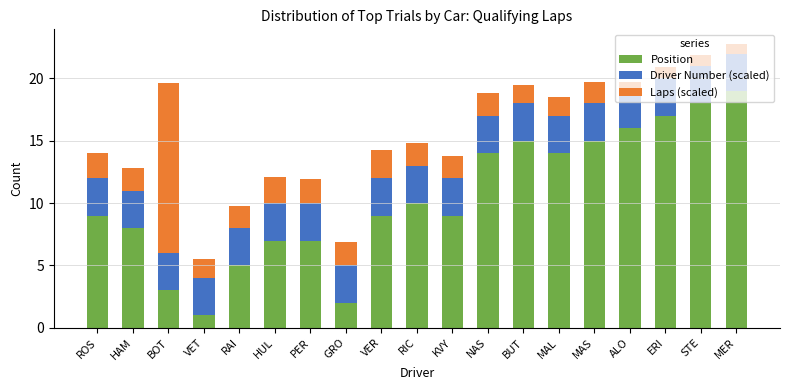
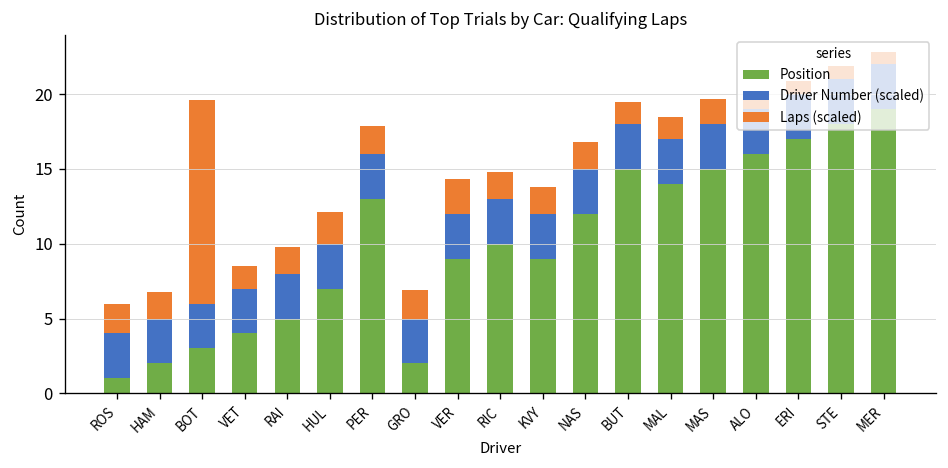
  {
    "Position": {
-     "ROS": 9,
-     "HAM": 8,
+     "ROS": 1,
+     "HAM": 2,
      "BOT": 3,
-     "VET": 1,
+     "VET": 4,
      "RAI": 5,
      "HUL": 7,
-     "PER": 7,
+     "PER": 13,
      "GRO": 2,
      "VER": 9,
      "RIC": 10,
      "KVY": 9,
-     "NAS": 14,
+     "NAS": 12,
      "BUT": 15,
      "MAL": 14,
      "MAS": 15,
      "ALO": 16,
      "ERI": 17,
      "STE": 18
    },
    "Driver Number (scaled)": {
      "ROS": 3,
      "HAM": 3,
      "BOT": 3,
      "VET": 3,
      "RAI": 3,
      "HUL": 3,
      "PER": 3,
      "GRO": 3,
      "VER": 3,
      "RIC": 3,
      "KVY": 3,
      "NAS": 3,
      "BUT": 3,
      "MAL": 3,
      "MAS": 3
    },
    "Laps (scaled)": {
      "ROS": 2,
      "HAM": 2,
      "BOT": 13.6,
      "VET": 1.5,
      "RAI": 2,
      "HUL": 2,
      "PER": 2,
      "GRO": 2,
      "VER": 2.3,
      "RIC": 2,
      "KVY": 2,
      "NAS": 2,
      "BUT": 1.5,
      "MAL": 1.5,
      "MAS": 1.7
    }
  }
